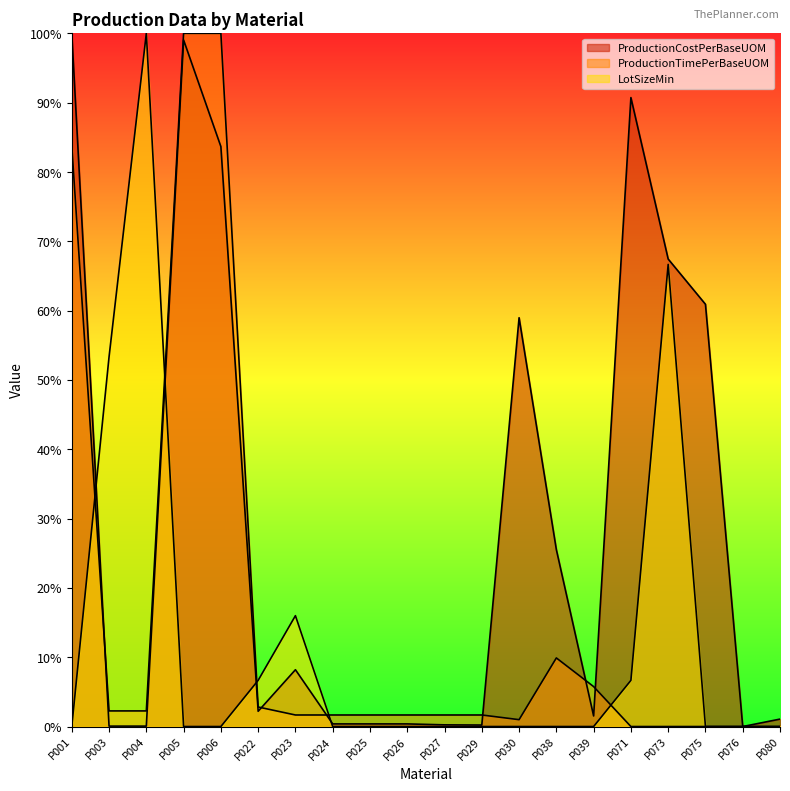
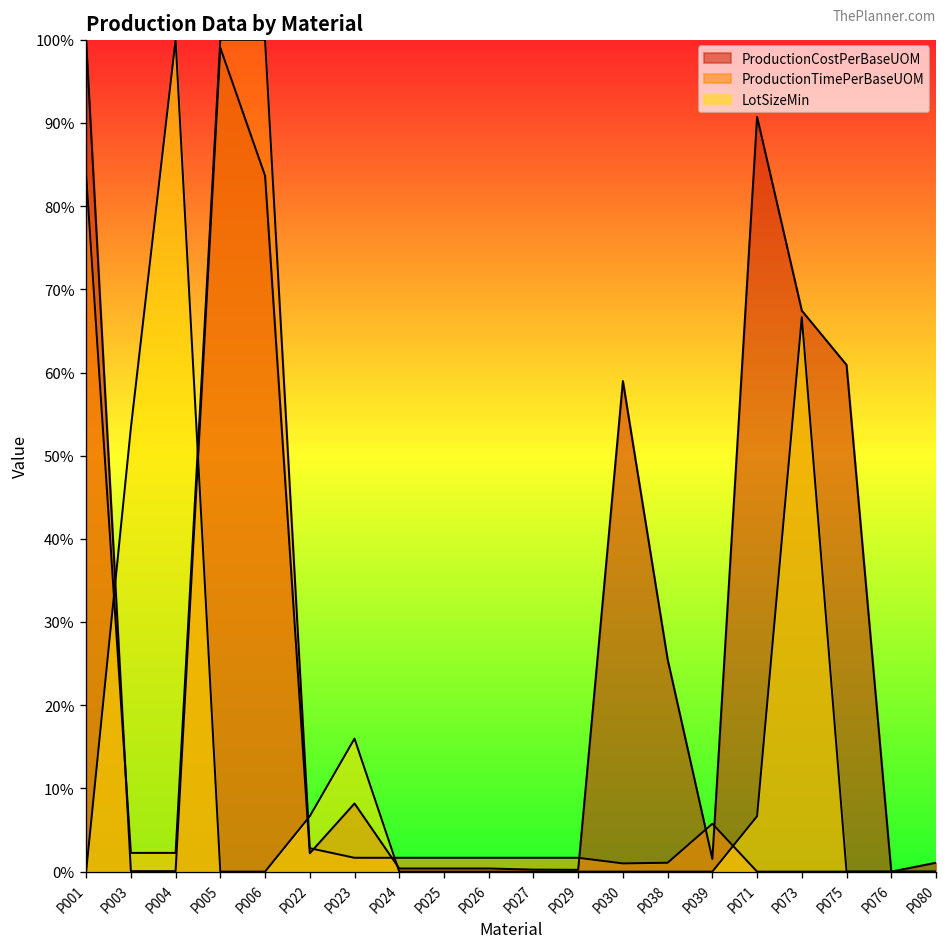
  {
    "ProductionCostPerBaseUOM": {
      "P001": "100%",
      "P003": "0%",
      "P004": "0%",
      "P005": "99%",
      "P006": "84%",
      "P022": "2%",
      "P023": "8%",
      "P024": "0%",
      "P025": "0%",
      "P026": "0%",
      "P030": "59%",
      "P038": "26%",
      "P039": "2%",
      "P071": "91%",
      "P073": "67%",
      "P075": "61%",
      "P080": "1%"
    },
    "ProductionTimePerBaseUOM": {
      "P001": "84%",
      "P003": "2%",
      "P004": "2%",
      "P005": "100%",
      "P006": "100%",
      "P022": "3%",
      "P023": "2%",
      "P024": "2%",
      "P025": "2%",
      "P026": "2%",
      "P027": "2%",
      "P029": "2%",
      "P030": "1%",
-     "P038": "10%",
+     "P038": "1%",
      "P039": "6%",
      "P071": "0%",
      "P073": "0%"
    },
    "LotSizeMin": {
      "P001": "0%",
      "P003": "53%",
      "P004": "100%",
      "P005": "0%",
      "P006": "0%",
      "P022": "7%",
      "P023": "16%",
      "P024": "0%",
      "P025": "0%",
      "P026": "0%",
      "P030": "0%",
      "P038": "0%",
      "P039": "0%",
      "P071": "7%",
      "P073": "67%"
    }
  }
